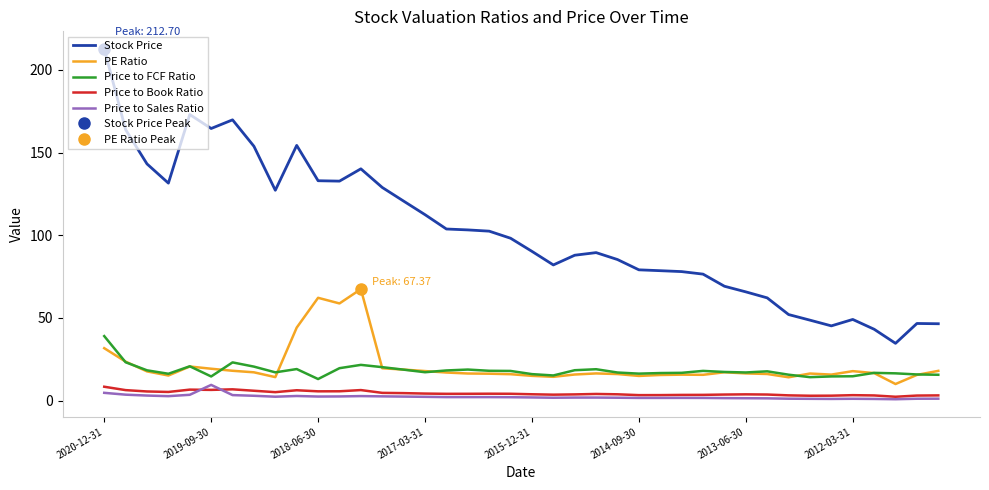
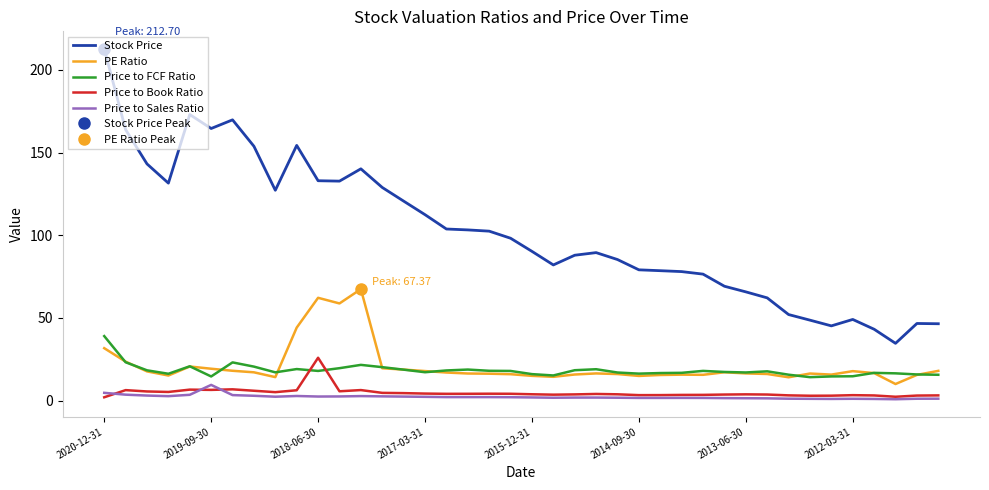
  {
    "Price to FCF Ratio": {
      "2020-12-31": 39,
      "2019-09-30": 15,
-     "2018-06-30": 13,
+     "2018-06-30": 18,
      "2012-03-31": 15
    },
    "Price to Book Ratio": {
-     "2020-12-31": 8,
+     "2020-12-31": 2,
      "2019-09-30": 6,
-     "2018-06-30": 6,
+     "2018-06-30": 26,
      "2017-03-31": 4,
      "2015-12-31": 4,
      "2014-09-30": 3,
      "2013-06-30": 4,
      "2012-03-31": 3
    },
    "Price to Sales Ratio": {
      "2020-12-31": 5,
      "2019-09-30": 9,
      "2018-06-30": 2,
      "2017-03-31": 2,
      "2015-12-31": 2,
      "2014-09-30": 2,
      "2013-06-30": 1,
      "2012-03-31": 1
    }
  }
